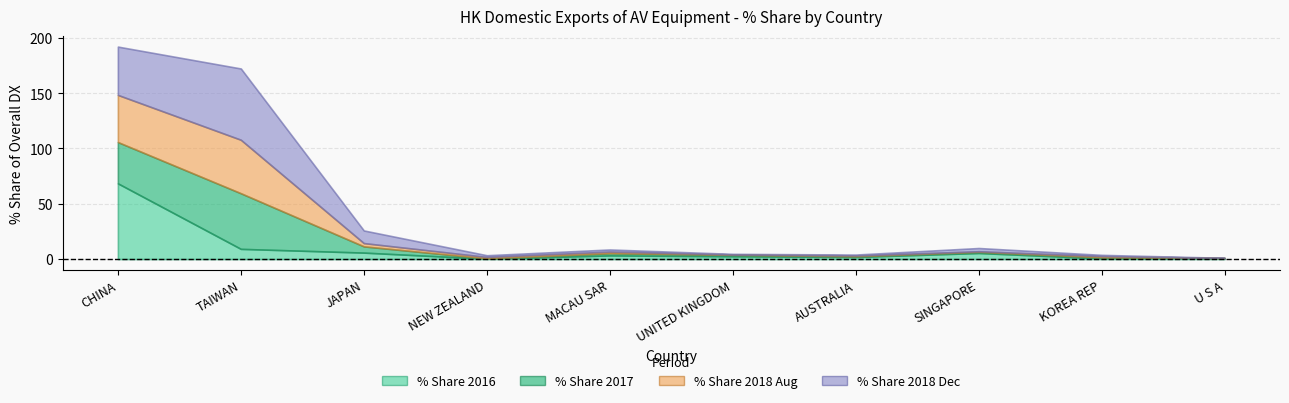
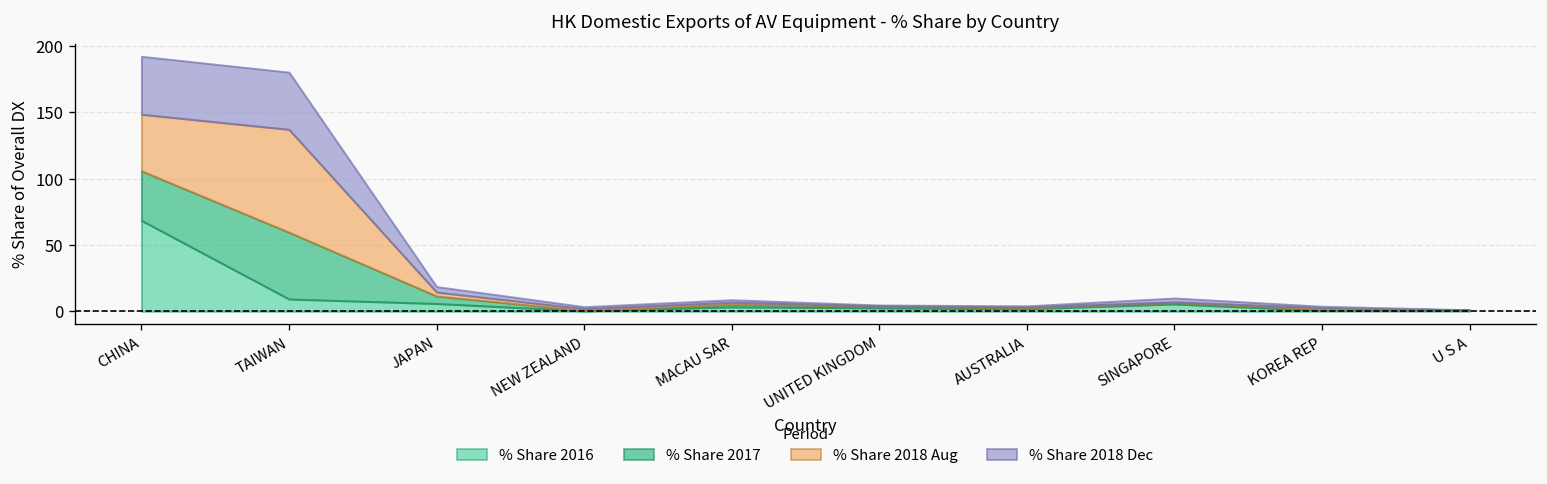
  {
    "% Share 2018 Aug": {
      "CHINA": 43,
-     "TAIWAN": 48,
+     "TAIWAN": 78,
      "JAPAN": 3
    },
    "% Share 2018 Dec": {
      "CHINA": 44,
-     "TAIWAN": 64,
-     "JAPAN": 11,
+     "TAIWAN": 43,
+     "JAPAN": 4,
      "SINGAPORE": 3
    }
  }
